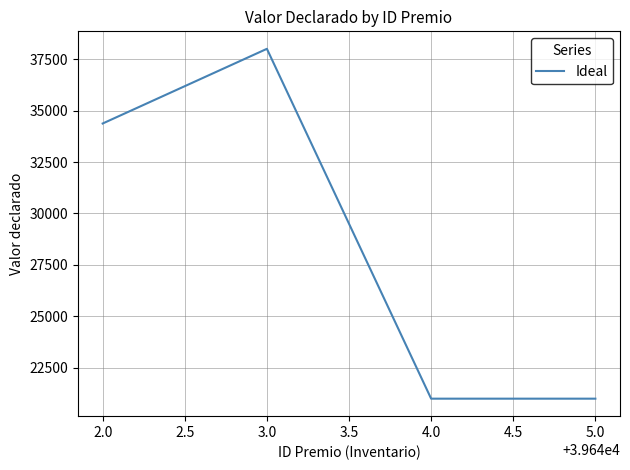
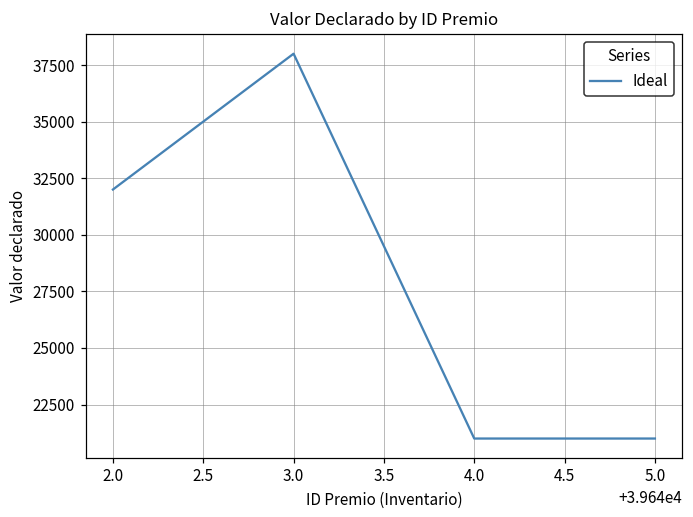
  {
-   "2.0": 34400,
+   "2.0": 32000,
    "3.0": 38000,
    "4.0": 21000,
    "5.0": 21000
  }
